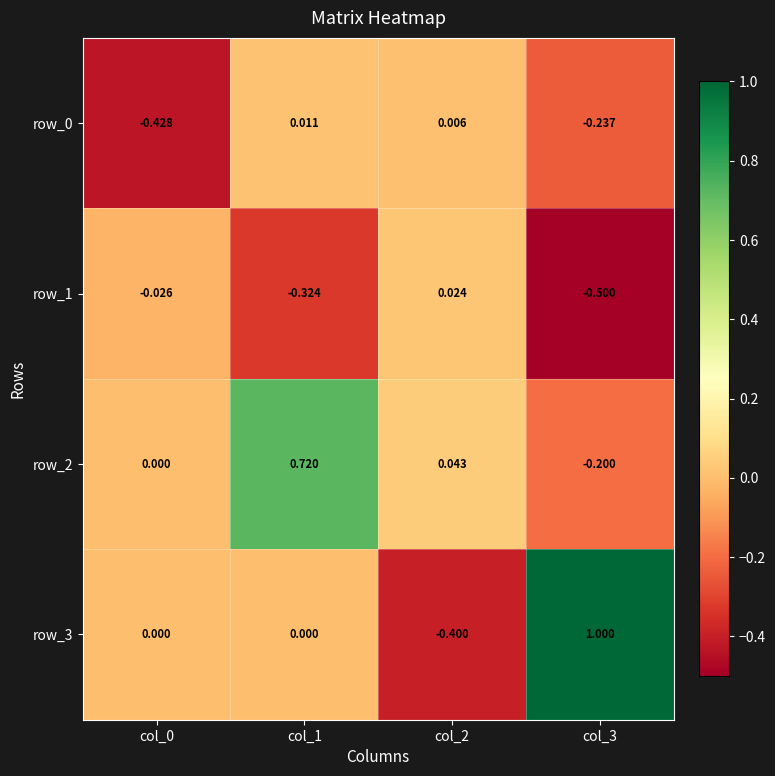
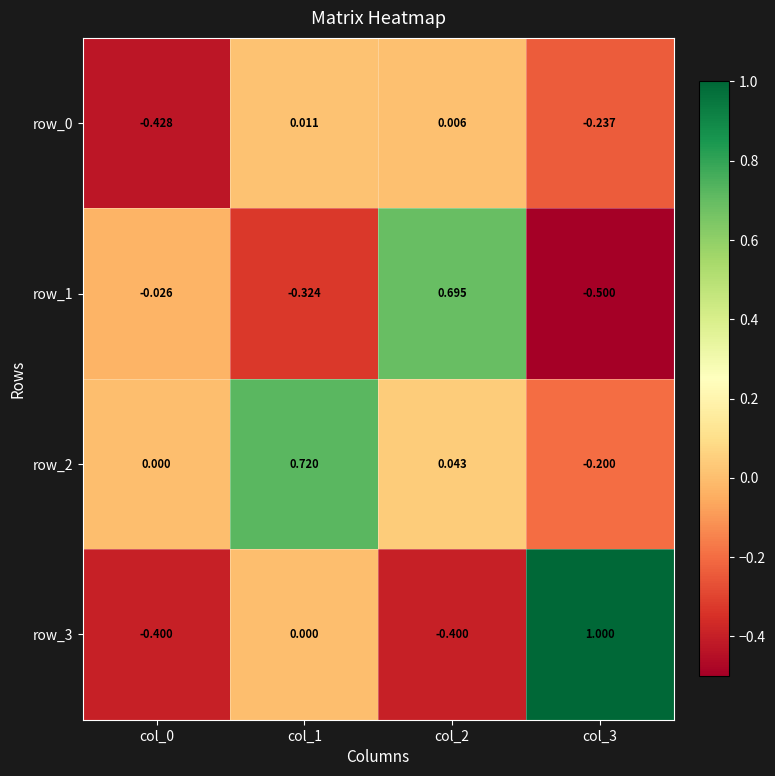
  {
    "row_0": {
      "col_0": -0.428,
      "col_1": 0.011,
      "col_2": 0.006,
      "col_3": -0.237
    },
    "row_1": {
      "col_0": -0.026,
      "col_1": -0.324,
-     "col_2": 0.024,
+     "col_2": 0.695,
      "col_3": -0.500
    },
    "row_2": {
      "col_0": 0.000,
      "col_1": 0.720,
      "col_2": 0.043,
      "col_3": -0.200
    },
    "row_3": {
-     "col_0": 0.000,
+     "col_0": -0.400,
      "col_1": 0.000,
      "col_2": -0.400,
      "col_3": 1.000
    }
  }
